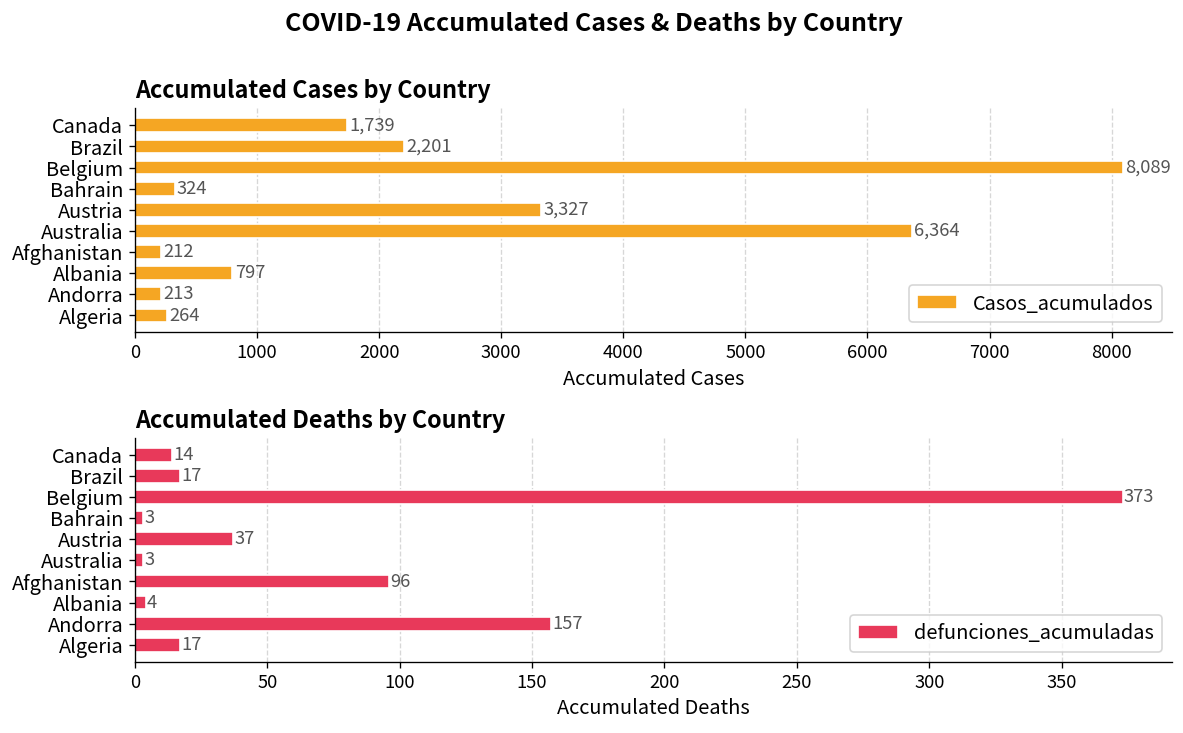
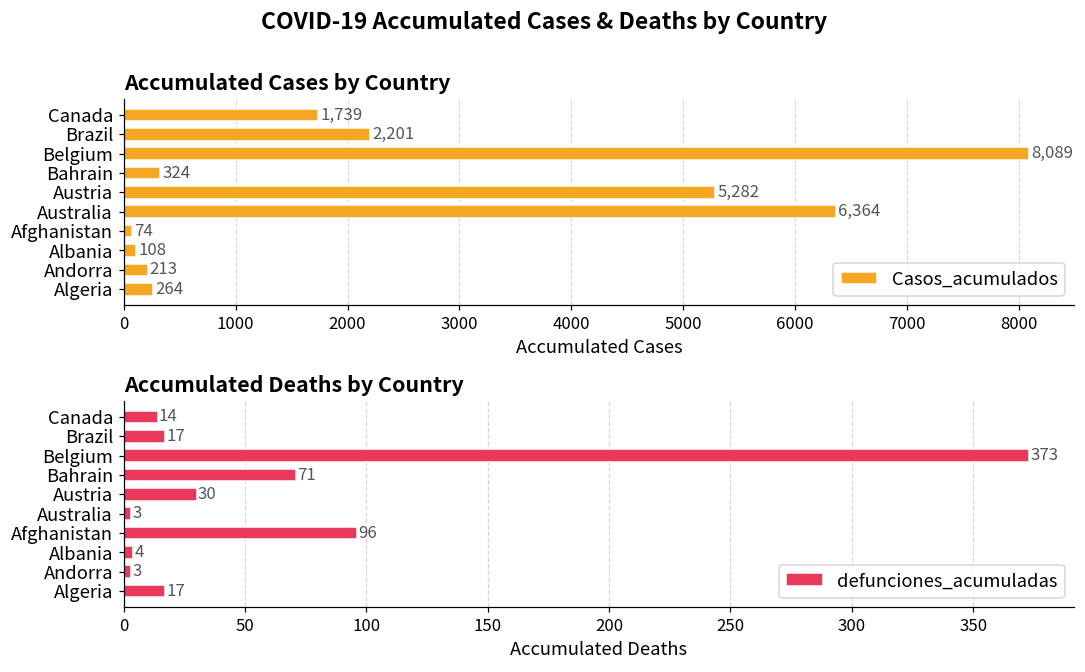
  {
    "Accumulated Cases by Country": {
      "Canada": "1,739",
      "Brazil": "2,201",
      "Belgium": "8,089",
      "Bahrain": "324",
-     "Austria": "3,327",
+     "Austria": "5,282",
      "Australia": "6,364",
-     "Afghanistan": "212",
-     "Albania": "797",
+     "Afghanistan": "74",
+     "Albania": "108",
      "Andorra": "213",
      "Algeria": "264"
    },
    "Accumulated Deaths by Country": {
      "Canada": "14",
      "Brazil": "17",
      "Belgium": "373",
-     "Bahrain": "3",
-     "Austria": "37",
+     "Bahrain": "71",
+     "Austria": "30",
      "Australia": "3",
      "Afghanistan": "96",
      "Albania": "4",
-     "Andorra": "157",
+     "Andorra": "3",
      "Algeria": "17"
    }
  }
